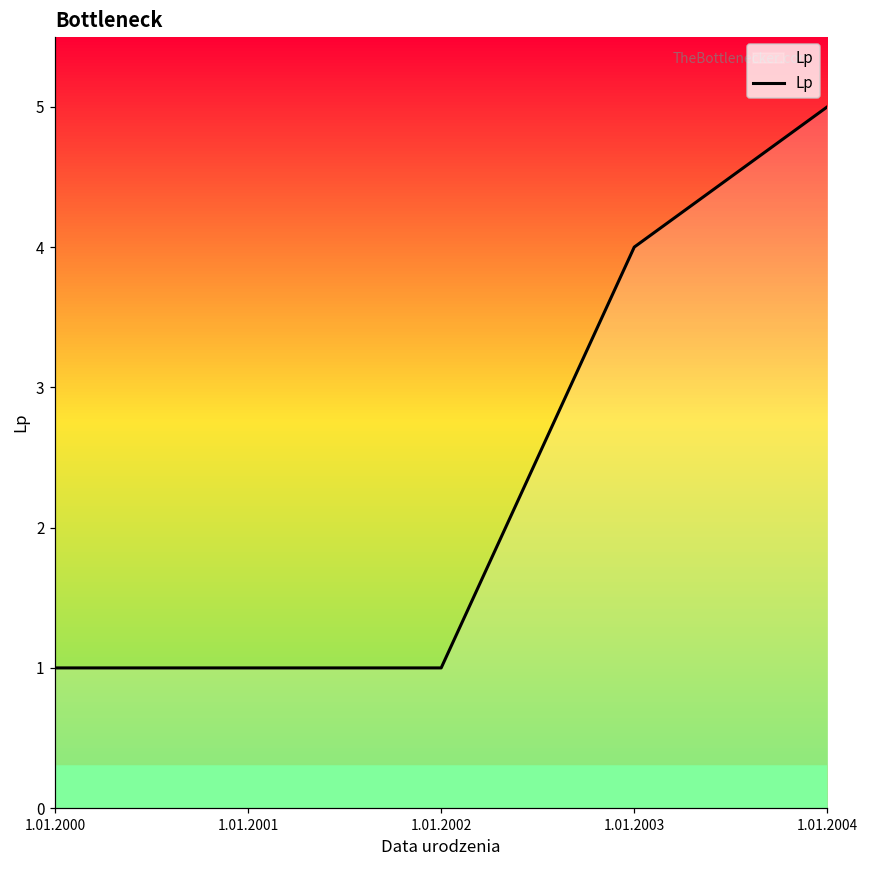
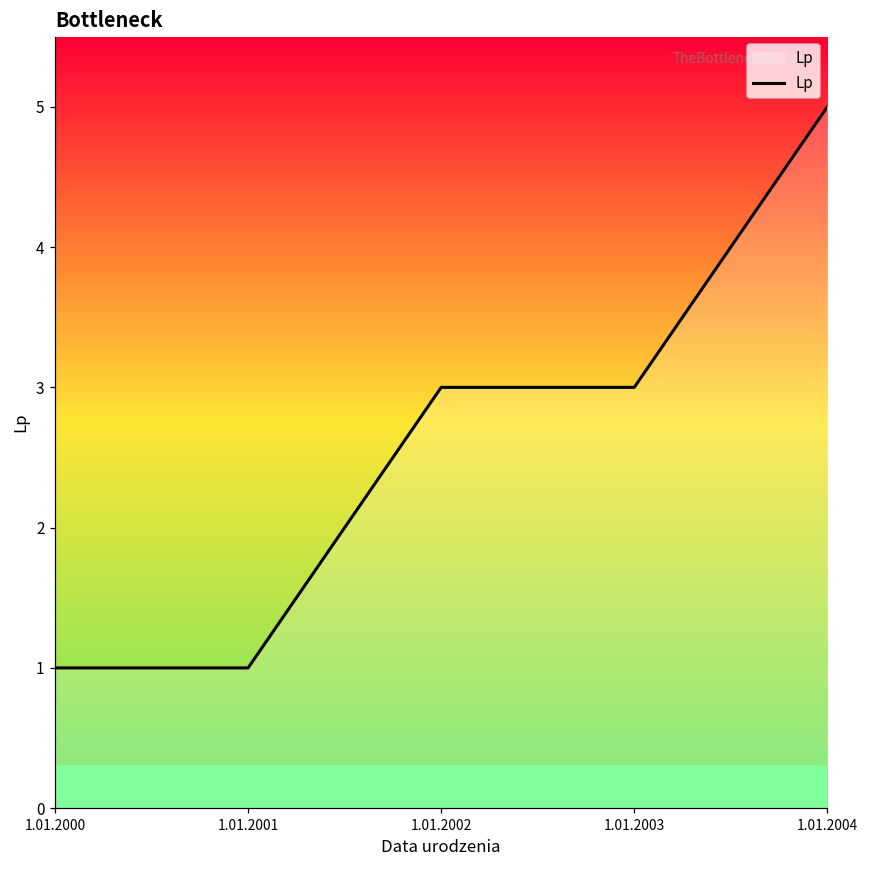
  {
    "1.01.2000": 1,
    "1.01.2001": 1,
-   "1.01.2002": 1,
-   "1.01.2003": 4,
+   "1.01.2002": 3,
+   "1.01.2003": 3,
    "1.01.2004": 5
  }
